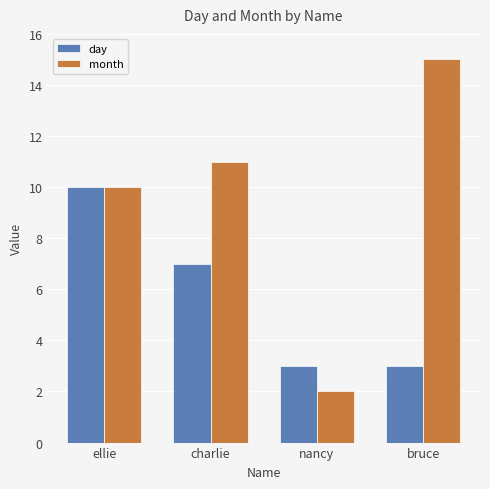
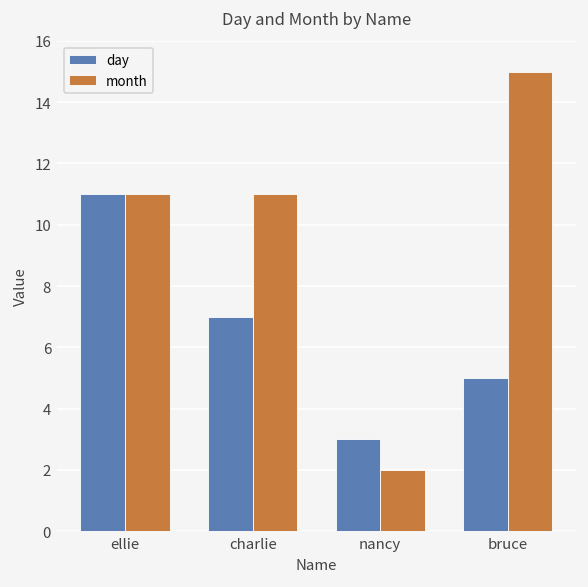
  {
    "day": {
-     "ellie": 10,
+     "ellie": 11,
      "charlie": 7,
      "nancy": 3,
-     "bruce": 3
+     "bruce": 5
    },
    "month": {
-     "ellie": 10,
+     "ellie": 11,
      "charlie": 11,
      "nancy": 2,
      "bruce": 15
    }
  }
